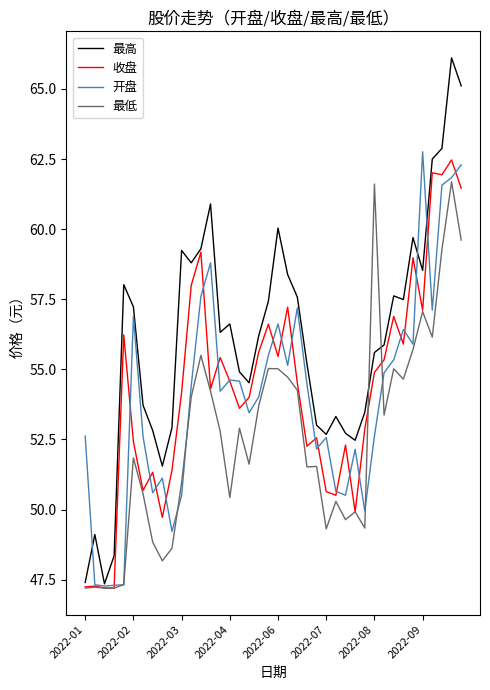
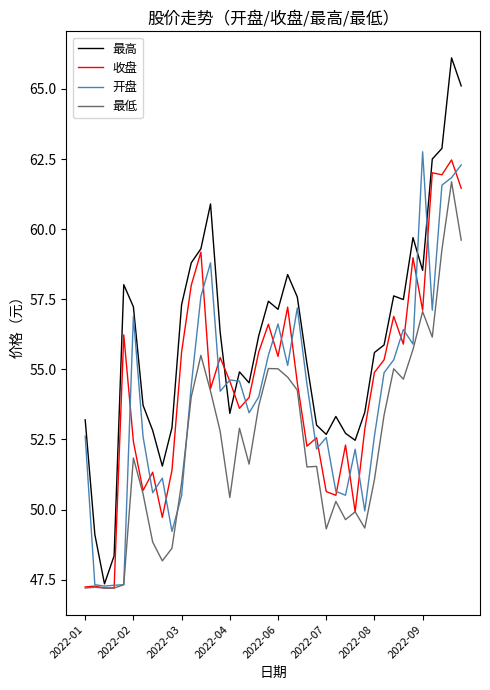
  {
    "最高": {
-     "2022-01": 47.4,
+     "2022-01": 53.2,
      "2022-02": 57.2,
-     "2022-03": 59.2,
-     "2022-04": 56.6,
-     "2022-06": 60.0,
+     "2022-03": 57.3,
+     "2022-04": 53.4,
+     "2022-06": 57.1,
      "2022-07": 52.7,
      "2022-08": 55.6,
      "2022-09": 58.5
    },
    "收盘": {
      "2022-02": 52.4,
-     "2022-03": 54.2,
+     "2022-03": 55.6,
      "2022-06": 55.5,
      "2022-07": 50.6,
      "2022-08": 54.9
    },
    "开盘": {
      "2022-01": 52.6,
      "2022-02": 56.9,
      "2022-03": 50.5,
      "2022-06": 56.6,
      "2022-07": 52.6,
      "2022-08": 52.6,
      "2022-09": 62.8
    },
    "最低": {
      "2022-02": 51.8,
      "2022-03": 51.0,
      "2022-04": 50.4,
      "2022-06": 55.0,
      "2022-07": 49.3,
-     "2022-08": 61.6
+     "2022-08": 51.1
    }
  }
